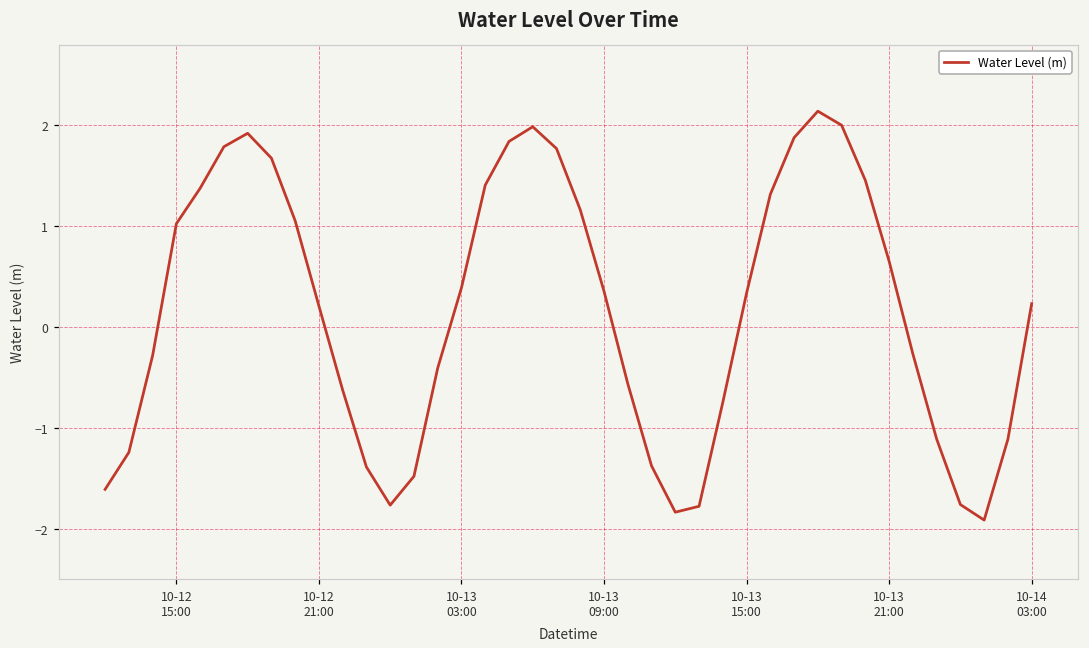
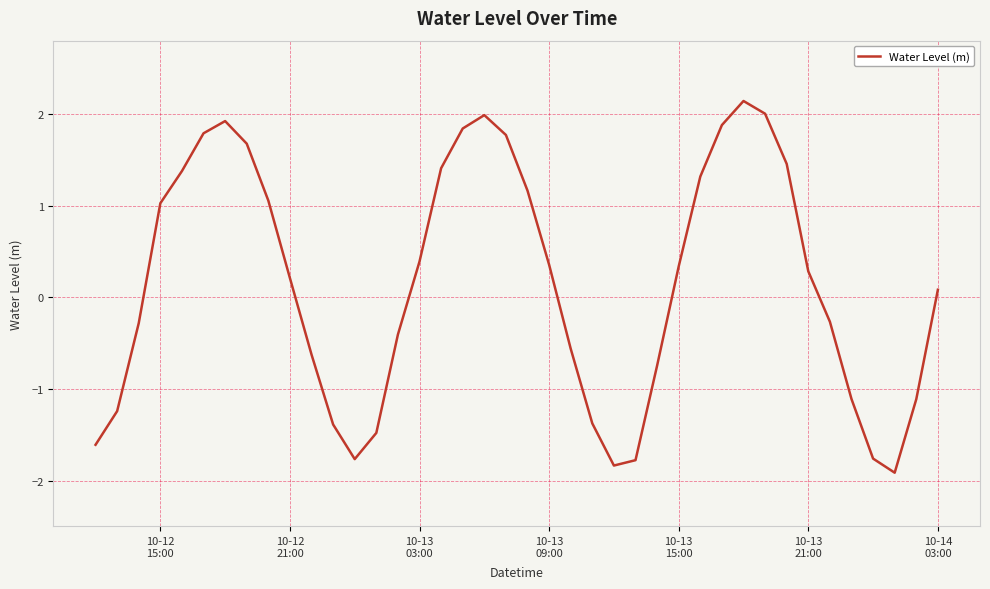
  {
    "10-12 15:00": 1.0,
    "10-12 21:00": 0.2,
    "10-13 03:00": 0.4,
    "10-13 09:00": 0.4,
    "10-13 15:00": 0.3,
-   "10-13 21:00": 0.7,
-   "10-14 03:00": 0.2
+   "10-13 21:00": 0.3,
+   "10-14 03:00": 0.1
  }
